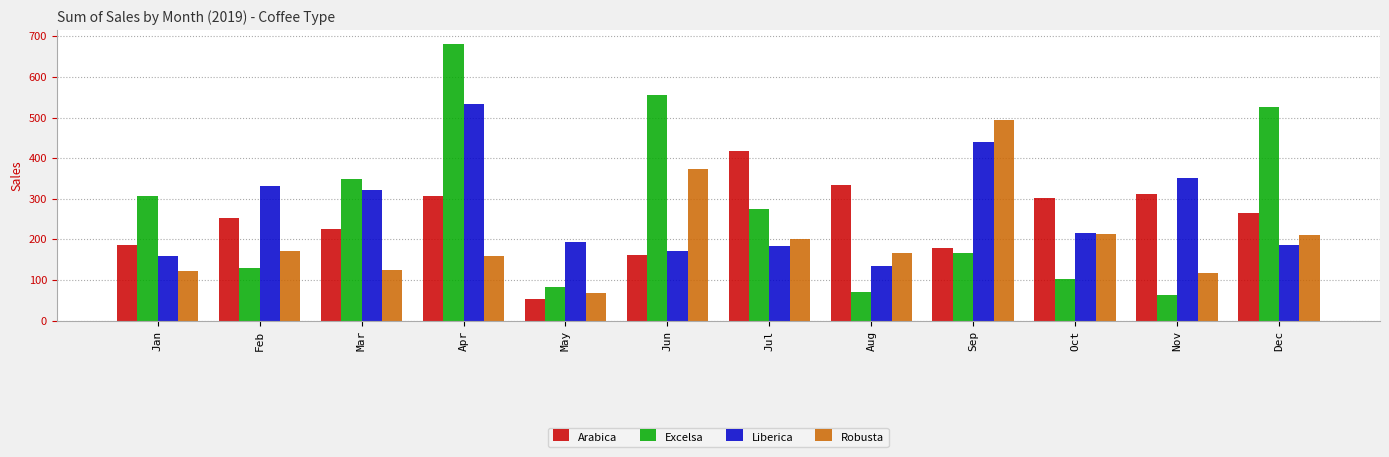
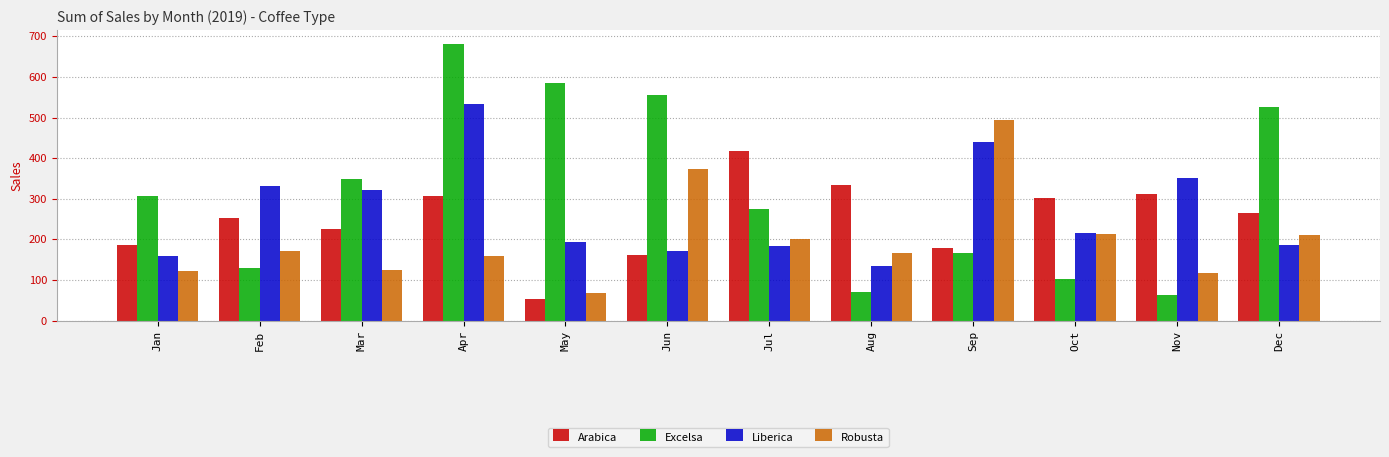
  {
    "Arabica": {
      "Jan": 190,
      "Feb": 250,
      "Mar": 220,
      "Apr": 310,
      "May": 50,
      "Jun": 160,
      "Jul": 420,
      "Aug": 330,
      "Sep": 180,
      "Oct": 300,
      "Nov": 310,
      "Dec": 270
    },
    "Excelsa": {
      "Jan": 310,
      "Feb": 130,
      "Mar": 350,
      "Apr": 680,
-     "May": 80,
+     "May": 580,
      "Jun": 560,
      "Jul": 270,
      "Aug": 70,
      "Sep": 170,
      "Oct": 100,
      "Nov": 60,
      "Dec": 530
    },
    "Liberica": {
      "Jan": 160,
      "Feb": 330,
      "Mar": 320,
      "Apr": 530,
      "May": 190,
      "Jun": 170,
      "Jul": 180,
      "Aug": 130,
      "Sep": 440,
      "Oct": 220,
      "Nov": 350,
      "Dec": 190
    },
    "Robusta": {
      "Jan": 120,
      "Feb": 170,
      "Mar": 130,
      "Apr": 160,
      "May": 70,
      "Jun": 370,
      "Jul": 200,
      "Aug": 170,
      "Sep": 490,
      "Oct": 210,
      "Nov": 120,
      "Dec": 210
    }
  }
